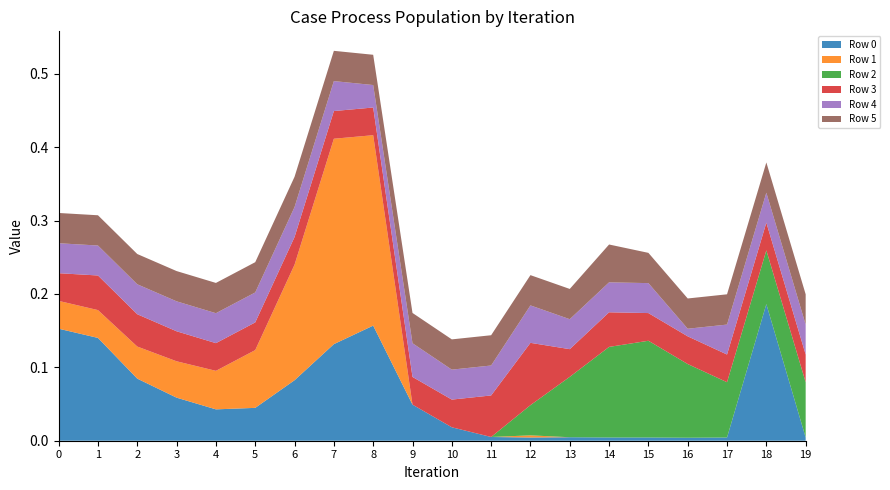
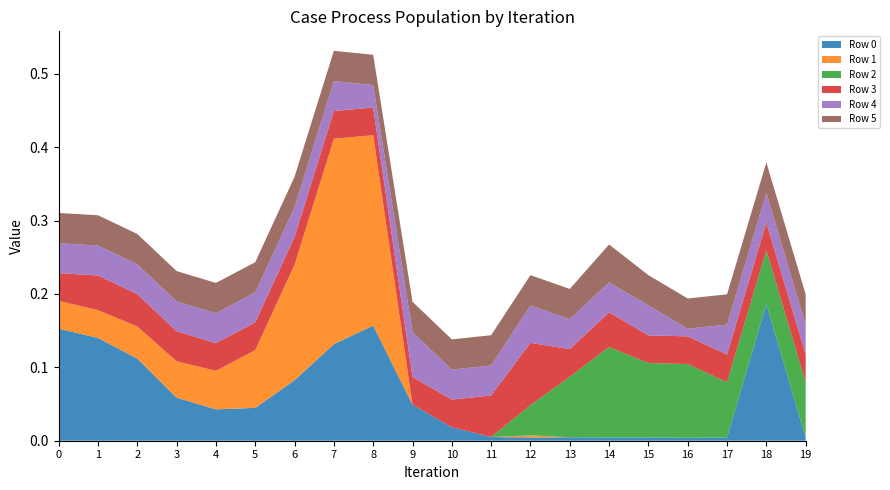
  {
    "Row 0": {
      "0": 0.15,
      "1": 0.14,
-     "2": 0.08,
+     "2": 0.11,
      "3": 0.06,
      "4": 0.04,
      "5": 0.04,
      "6": 0.08,
      "7": 0.13,
      "8": 0.16
    },
    "Row 2": {
      "12": 0.04,
      "13": 0.08,
      "14": 0.12,
-     "15": 0.13,
+     "15": 0.10,
      "16": 0.10,
      "17": 0.08,
      "18": 0.07,
      "19": 0.08
    },
    "Row 3": {
      "0": 0.04,
      "1": 0.05,
      "2": 0.04,
      "3": 0.04,
      "4": 0.04,
      "5": 0.04,
      "6": 0.04,
      "7": 0.04,
      "8": 0.04,
      "9": 0.04,
      "10": 0.04,
      "11": 0.06,
      "12": 0.08,
      "13": 0.04,
      "14": 0.05,
      "15": 0.04,
      "16": 0.04,
      "17": 0.04,
      "18": 0.04,
      "19": 0.04
    },
    "Row 4": {
      "0": 0.04,
      "1": 0.04,
      "2": 0.04,
      "3": 0.04,
      "4": 0.04,
      "5": 0.04,
      "6": 0.04,
      "7": 0.04,
      "8": 0.03,
-     "9": 0.05,
+     "9": 0.06,
      "10": 0.04,
      "11": 0.04,
      "12": 0.05,
      "13": 0.04,
      "14": 0.04,
      "15": 0.04,
      "16": 0.01,
      "17": 0.04,
      "18": 0.04,
      "19": 0.04
    },
    "Row 5": {
      "0": 0.04,
      "1": 0.04,
      "2": 0.04,
      "3": 0.04,
      "4": 0.04,
      "5": 0.04,
      "6": 0.04,
      "7": 0.04,
      "8": 0.04,
      "9": 0.04,
      "10": 0.04,
      "11": 0.04,
      "12": 0.04,
      "13": 0.04,
      "14": 0.05,
      "15": 0.04,
      "16": 0.04,
      "17": 0.04,
      "18": 0.04,
      "19": 0.04
    }
  }
